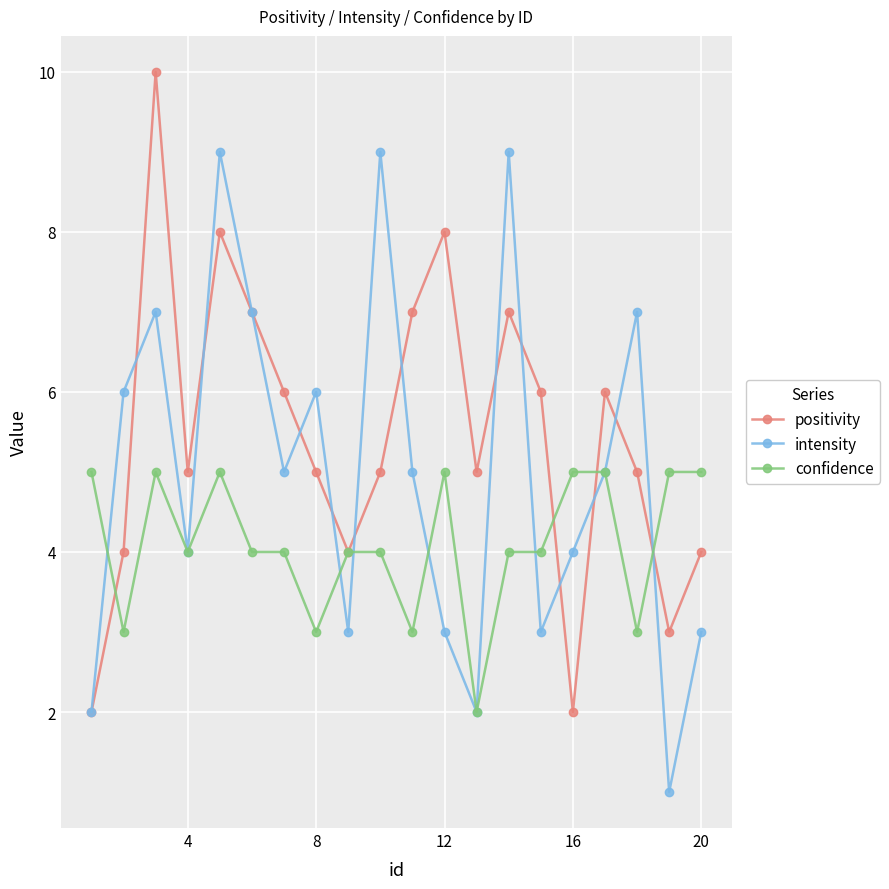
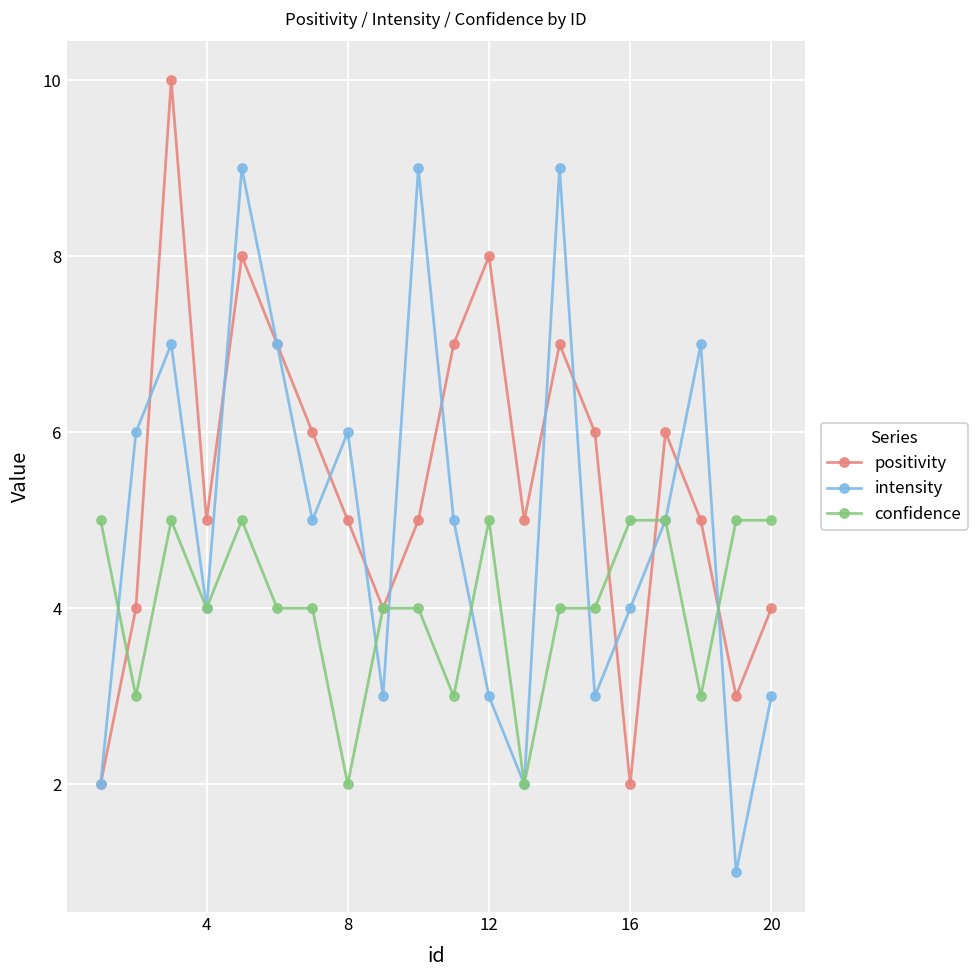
  {
    "positivity": {
      "4": 5,
      "8": 5,
      "12": 8,
      "16": 2,
      "20": 4
    },
    "intensity": {
      "8": 6,
      "12": 3,
      "16": 4,
      "20": 3
    },
    "confidence": {
-     "8": 3,
+     "8": 2,
      "12": 5,
      "16": 5,
      "20": 5
    }
  }
